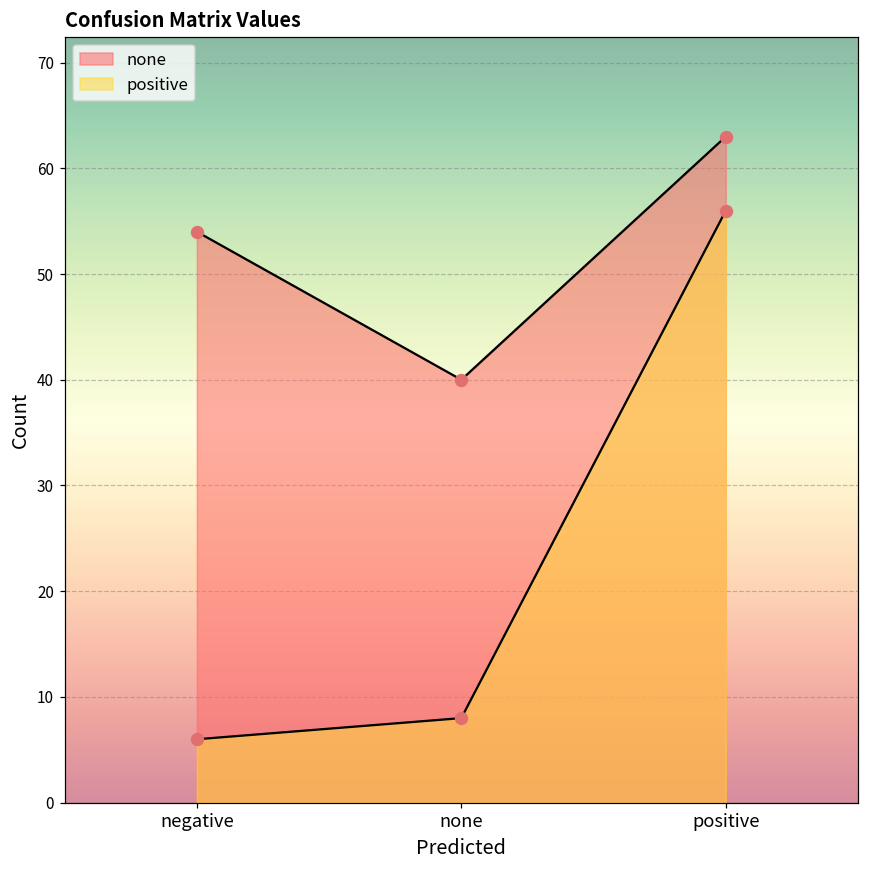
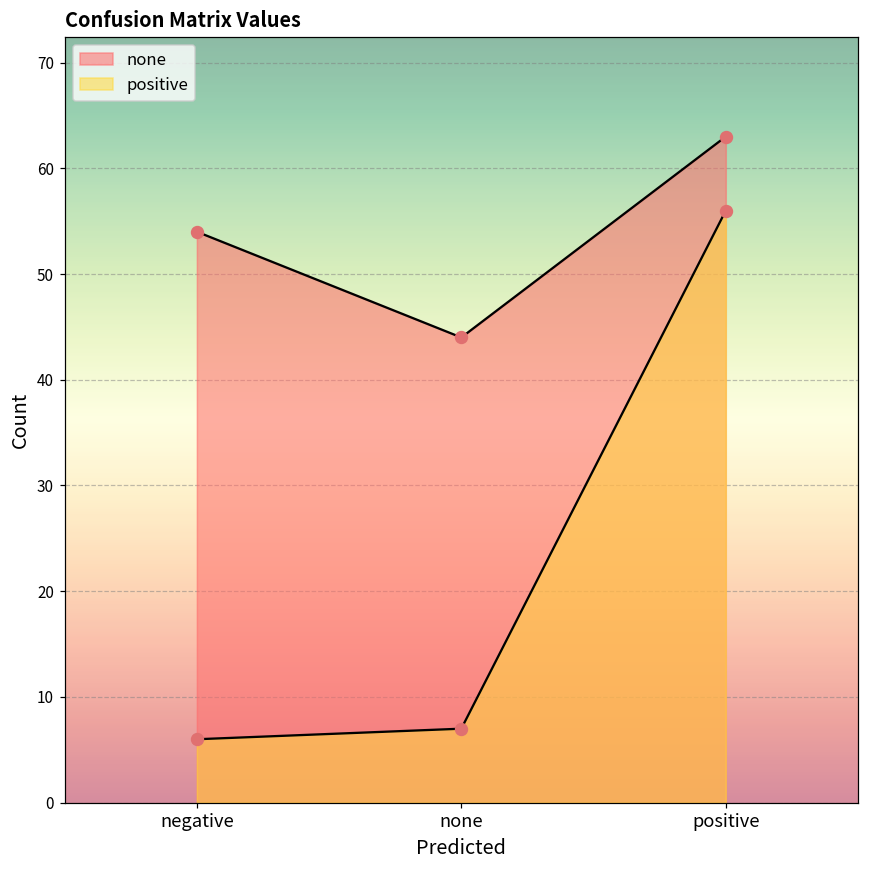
  {
    "none": {
      "negative": 54,
-     "none": 40,
+     "none": 44,
      "positive": 63
    },
    "positive": {
      "negative": 6,
-     "none": 8,
+     "none": 7,
      "positive": 56
    }
  }
